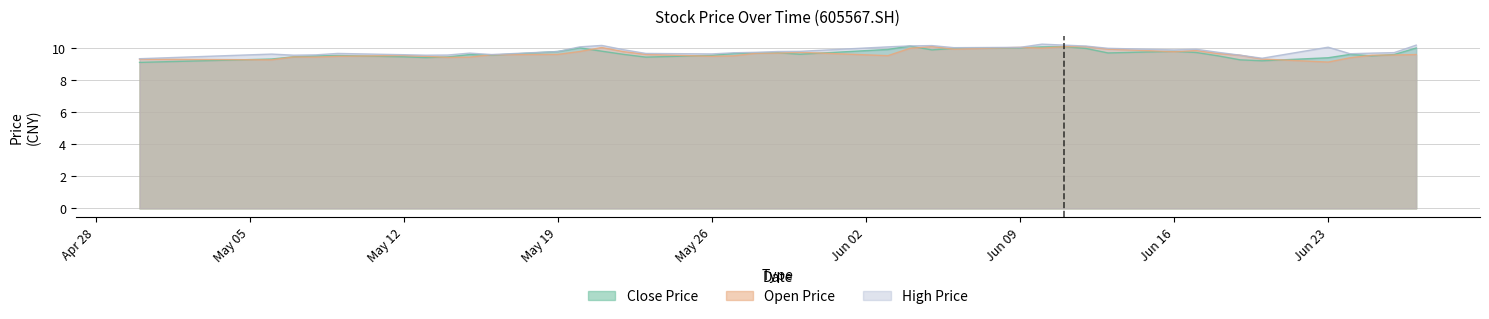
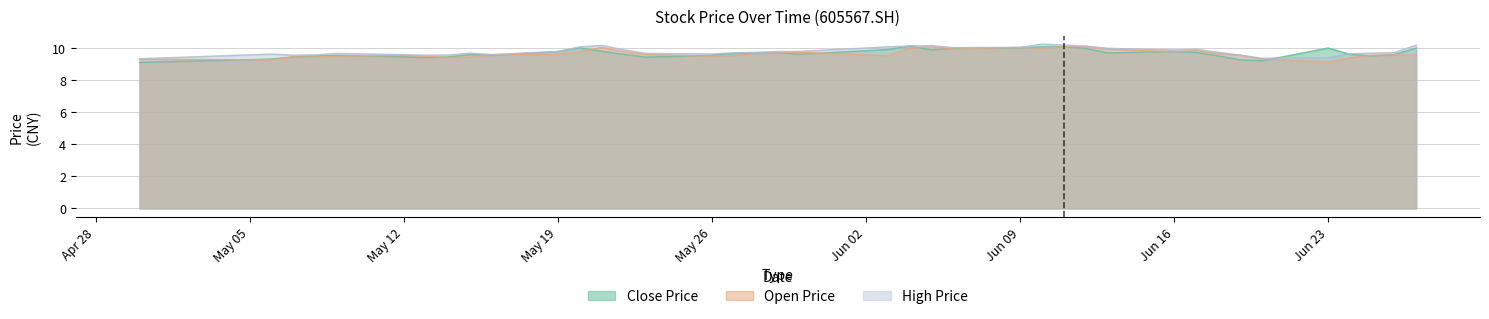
  {
    "Close Price": {
-     "Jun 23": 9.4
+     "Jun 23": 10.0
    },
    "Open Price": {
      "May 19": 9.6,
      "Jun 23": 9.1
    },
    "High Price": {
-     "Jun 23": 10.1
+     "Jun 23": 9.4
    }
  }
